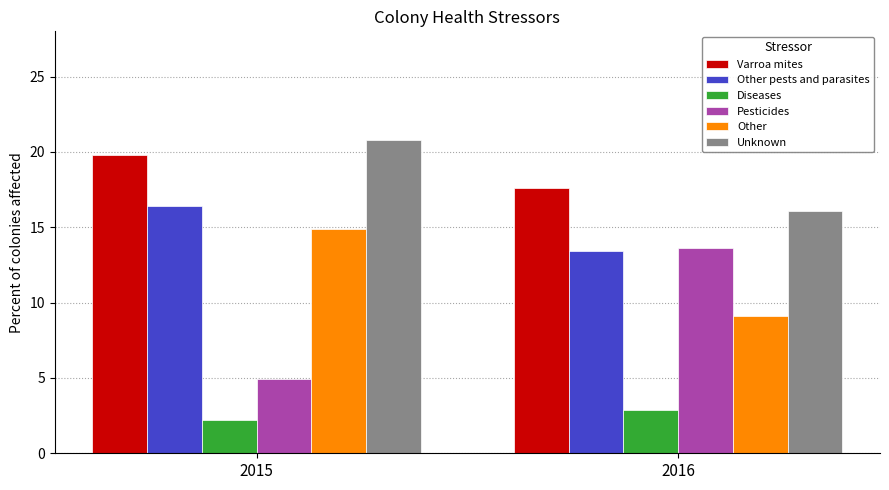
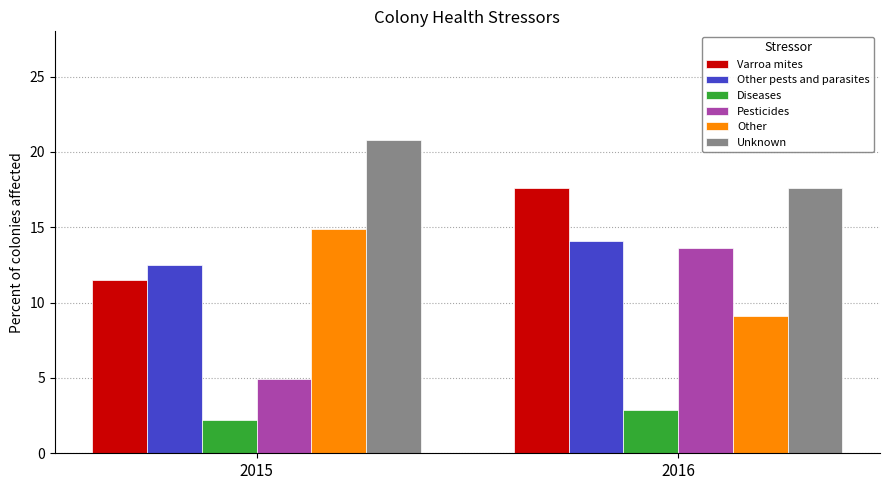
  {
    "Varroa mites": {
-     "2015": 19.8,
+     "2015": 11.5,
      "2016": 17.6
    },
    "Other pests and parasites": {
-     "2015": 16.4,
-     "2016": 13.4
+     "2015": 12.5,
+     "2016": 14.1
    },
    "Diseases": {
      "2015": 2.2,
      "2016": 2.9
    },
    "Pesticides": {
      "2015": 4.9,
      "2016": 13.6
    },
    "Other": {
      "2015": 14.9,
      "2016": 9.1
    },
    "Unknown": {
      "2015": 20.8,
-     "2016": 16.1
+     "2016": 17.6
    }
  }
